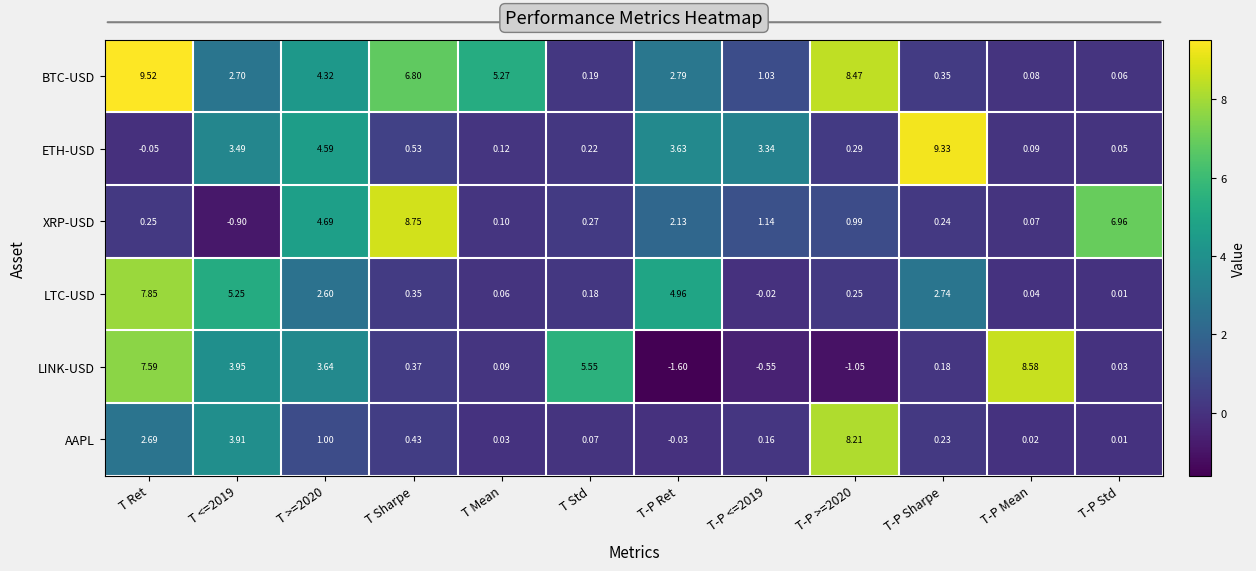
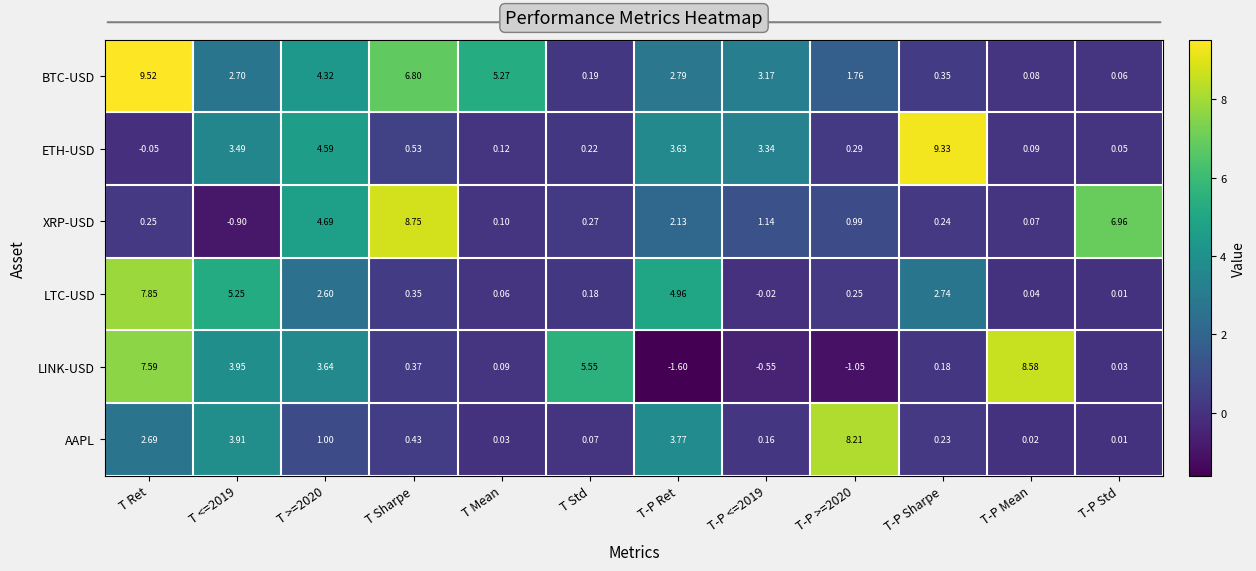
  {
    "BTC-USD": {
      "T Ret": 9.52,
      "T <=2019": 2.70,
      "T >=2020": 4.32,
      "T Sharpe": 6.80,
      "T Mean": 5.27,
      "T Std": 0.19,
      "T-P Ret": 2.79,
-     "T-P <=2019": 1.03,
-     "T-P >=2020": 8.47,
+     "T-P <=2019": 3.17,
+     "T-P >=2020": 1.76,
      "T-P Sharpe": 0.35,
      "T-P Mean": 0.08,
      "T-P Std": 0.06
    },
    "ETH-USD": {
      "T Ret": -0.05,
      "T <=2019": 3.49,
      "T >=2020": 4.59,
      "T Sharpe": 0.53,
      "T Mean": 0.12,
      "T Std": 0.22,
      "T-P Ret": 3.63,
      "T-P <=2019": 3.34,
      "T-P >=2020": 0.29,
      "T-P Sharpe": 9.33,
      "T-P Mean": 0.09,
      "T-P Std": 0.05
    },
    "XRP-USD": {
      "T Ret": 0.25,
      "T <=2019": -0.90,
      "T >=2020": 4.69,
      "T Sharpe": 8.75,
      "T Mean": 0.10,
      "T Std": 0.27,
      "T-P Ret": 2.13,
      "T-P <=2019": 1.14,
      "T-P >=2020": 0.99,
      "T-P Sharpe": 0.24,
      "T-P Mean": 0.07,
      "T-P Std": 6.96
    },
    "LTC-USD": {
      "T Ret": 7.85,
      "T <=2019": 5.25,
      "T >=2020": 2.60,
      "T Sharpe": 0.35,
      "T Mean": 0.06,
      "T Std": 0.18,
      "T-P Ret": 4.96,
      "T-P <=2019": -0.02,
      "T-P >=2020": 0.25,
      "T-P Sharpe": 2.74,
      "T-P Mean": 0.04,
      "T-P Std": 0.01
    },
    "LINK-USD": {
      "T Ret": 7.59,
      "T <=2019": 3.95,
      "T >=2020": 3.64,
      "T Sharpe": 0.37,
      "T Mean": 0.09,
      "T Std": 5.55,
      "T-P Ret": -1.60,
      "T-P <=2019": -0.55,
      "T-P >=2020": -1.05,
      "T-P Sharpe": 0.18,
      "T-P Mean": 8.58,
      "T-P Std": 0.03
    },
    "AAPL": {
      "T Ret": 2.69,
      "T <=2019": 3.91,
      "T >=2020": 1.00,
      "T Sharpe": 0.43,
      "T Mean": 0.03,
      "T Std": 0.07,
-     "T-P Ret": -0.03,
+     "T-P Ret": 3.77,
      "T-P <=2019": 0.16,
      "T-P >=2020": 8.21,
      "T-P Sharpe": 0.23,
      "T-P Mean": 0.02,
      "T-P Std": 0.01
    }
  }
